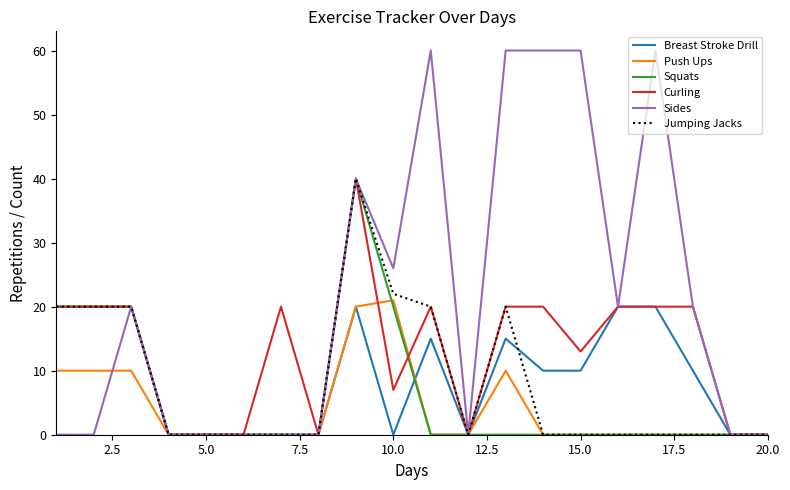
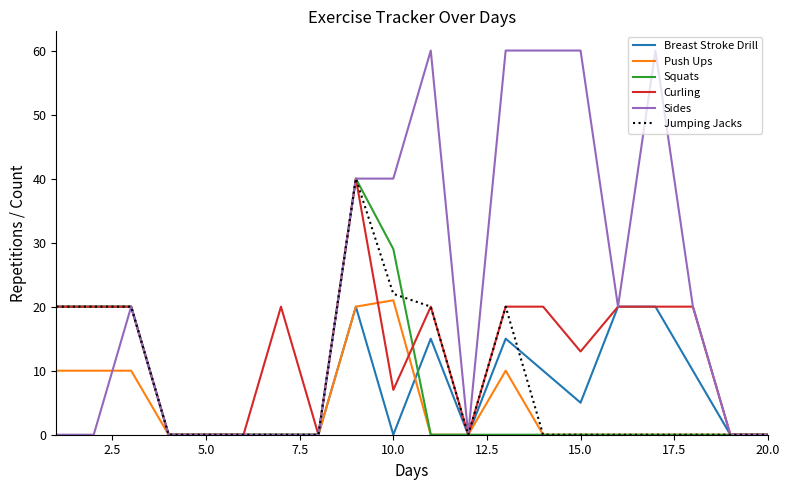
  {
    "Breast Stroke Drill": {
      "10.0": 0,
-     "15.0": 10
+     "15.0": 5
    },
    "Push Ups": {
      "10.0": 21
    },
    "Squats": {
-     "10.0": 20
+     "10.0": 29
    },
    "Curling": {
      "10.0": 7,
      "15.0": 13
    },
    "Sides": {
-     "10.0": 26,
+     "10.0": 40,
      "15.0": 60
    },
    "Jumping Jacks": {
      "10.0": 22
    }
  }
